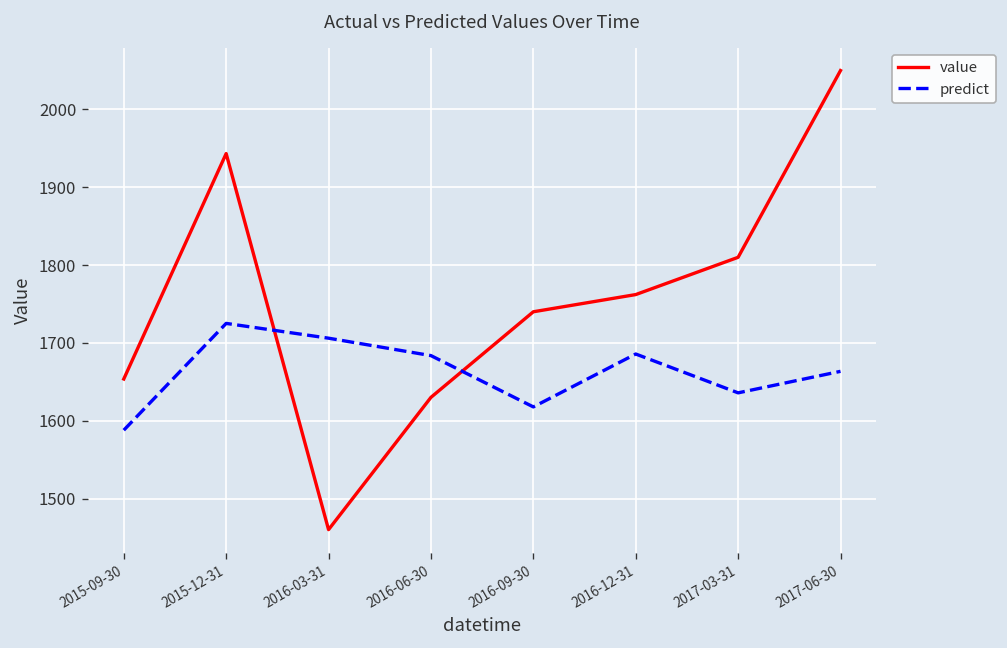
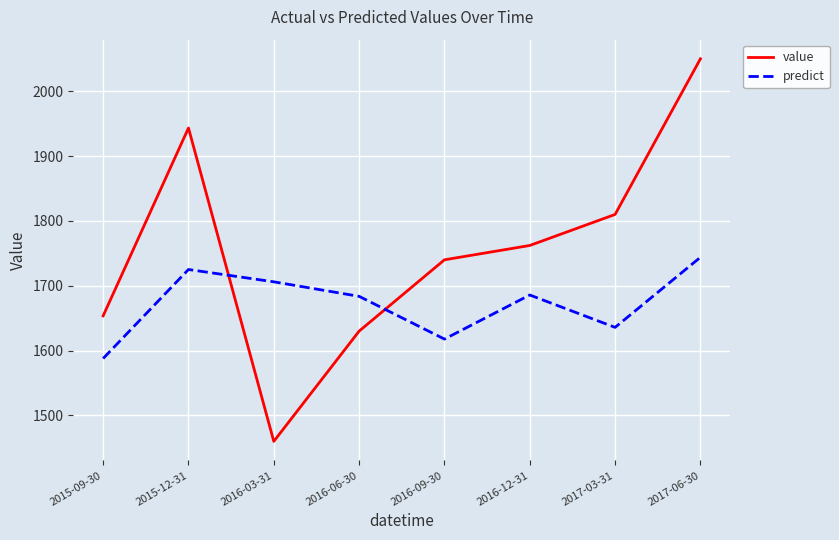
  {
    "value": {
      "2015-09-30": 1650,
      "2015-12-31": 1940,
      "2016-03-31": 1460,
      "2016-06-30": 1630,
      "2016-09-30": 1740,
      "2016-12-31": 1760,
      "2017-03-31": 1810,
      "2017-06-30": 2050
    },
    "predict": {
      "2015-09-30": 1590,
      "2015-12-31": 1730,
      "2016-03-31": 1710,
      "2016-06-30": 1680,
      "2016-09-30": 1620,
      "2016-12-31": 1690,
      "2017-03-31": 1640,
-     "2017-06-30": 1660
+     "2017-06-30": 1740
    }
  }
